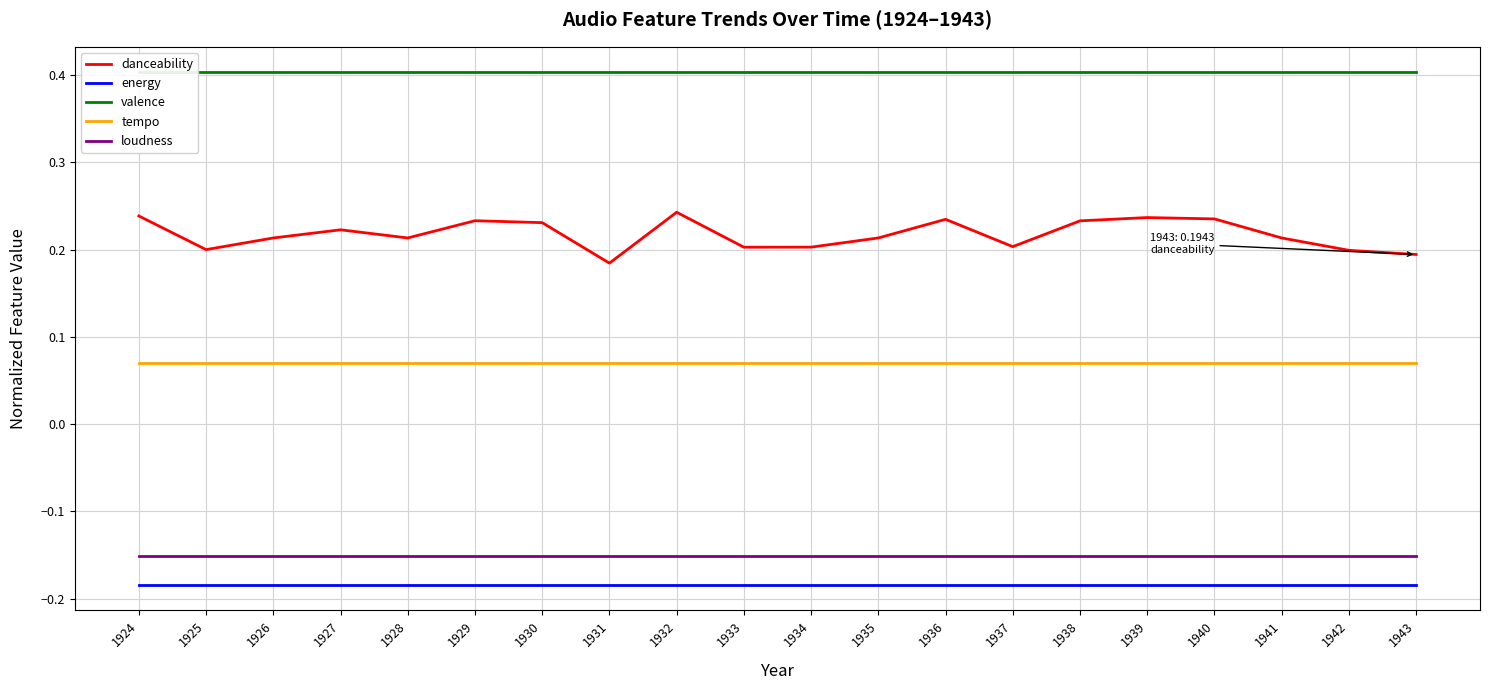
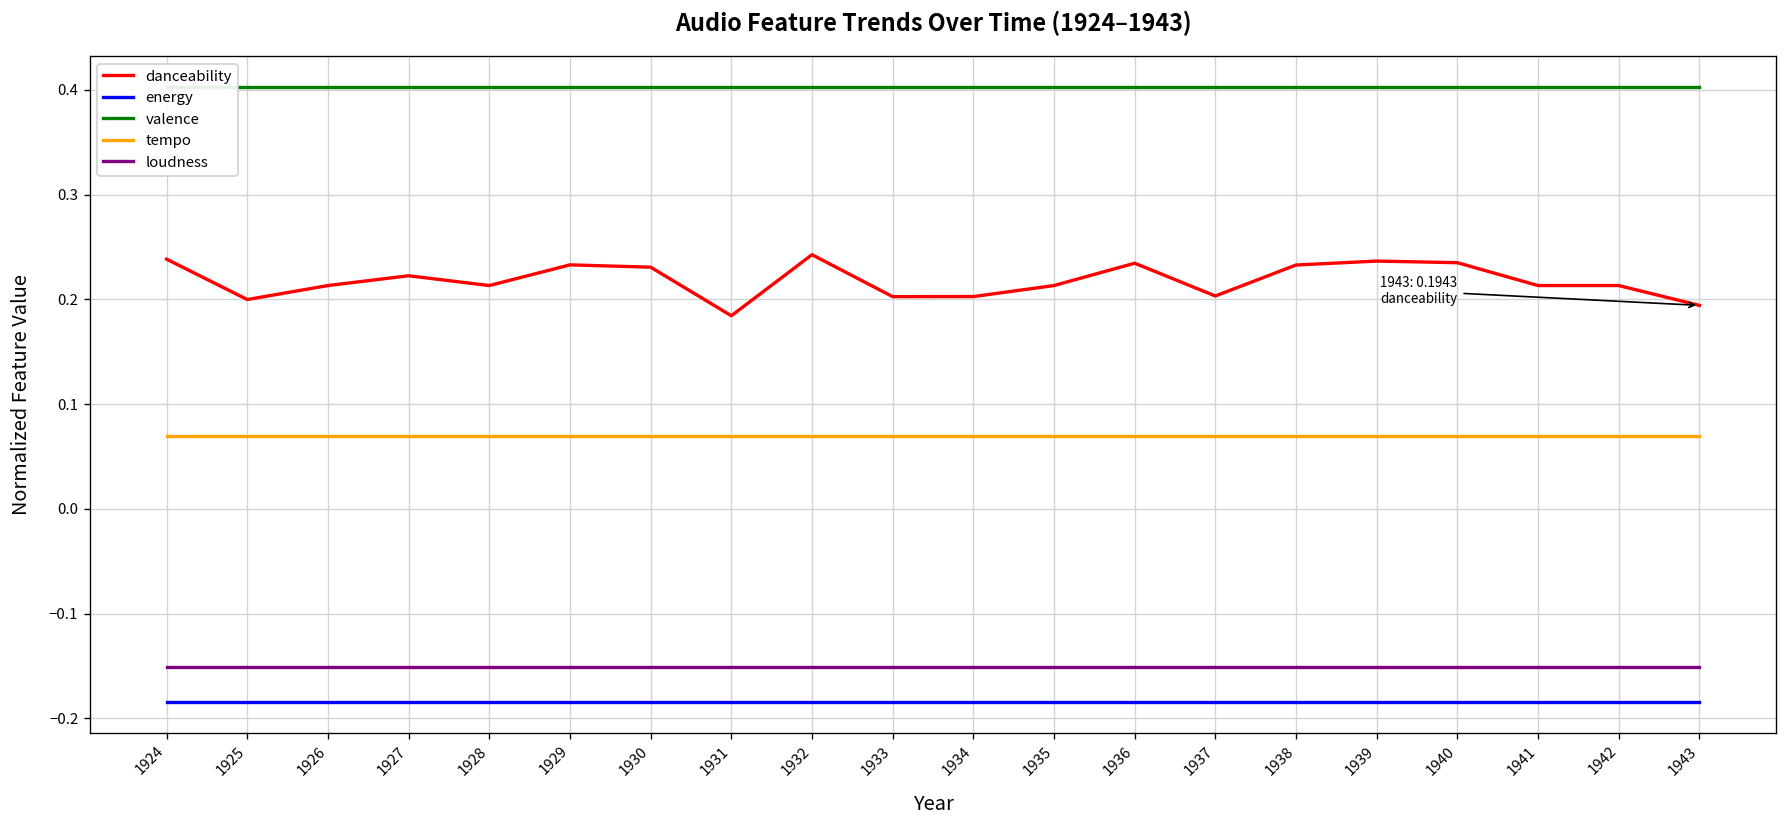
  {
    "danceability": {
      "1924": 0.24,
      "1925": 0.20,
      "1926": 0.21,
      "1927": 0.22,
      "1928": 0.21,
      "1929": 0.23,
      "1930": 0.23,
      "1931": 0.18,
      "1932": 0.24,
      "1933": 0.20,
      "1934": 0.20,
      "1935": 0.21,
      "1936": 0.23,
      "1937": 0.20,
      "1938": 0.23,
      "1939": 0.24,
      "1940": 0.24,
-     "1942": 0.20,
+     "1942": 0.21,
      "1943": 0.19
    },
    "energy": {
      "1924": -0.18,
      "1925": -0.18,
      "1926": -0.18,
      "1927": -0.18,
      "1928": -0.18,
      "1929": -0.18,
      "1930": -0.18,
      "1931": -0.18,
      "1932": -0.18,
      "1933": -0.18,
      "1934": -0.18,
      "1935": -0.18,
      "1936": -0.18,
      "1937": -0.18,
      "1938": -0.18,
      "1939": -0.18,
      "1940": -0.18,
      "1941": -0.18,
      "1942": -0.18,
      "1943": -0.18
    },
    "valence": {
      "1925": 0.40,
      "1926": 0.40,
      "1927": 0.40,
      "1928": 0.40,
      "1929": 0.40,
      "1930": 0.40,
      "1931": 0.40,
      "1932": 0.40,
      "1933": 0.40,
      "1934": 0.40,
      "1935": 0.40,
      "1936": 0.40,
      "1937": 0.40,
      "1938": 0.40,
      "1939": 0.40,
      "1940": 0.40,
      "1941": 0.40,
      "1942": 0.40,
      "1943": 0.40
    },
    "tempo": {
      "1924": 0.07,
      "1925": 0.07,
      "1926": 0.07,
      "1927": 0.07,
      "1928": 0.07,
      "1929": 0.07,
      "1930": 0.07,
      "1931": 0.07,
      "1932": 0.07,
      "1933": 0.07,
      "1934": 0.07,
      "1935": 0.07,
      "1936": 0.07,
      "1937": 0.07,
      "1938": 0.07,
      "1939": 0.07,
      "1940": 0.07,
      "1941": 0.07,
      "1942": 0.07,
      "1943": 0.07
    },
    "loudness": {
      "1924": -0.15,
      "1925": -0.15,
      "1926": -0.15,
      "1927": -0.15,
      "1928": -0.15,
      "1929": -0.15,
      "1930": -0.15,
      "1931": -0.15,
      "1932": -0.15,
      "1933": -0.15,
      "1934": -0.15,
      "1935": -0.15,
      "1936": -0.15,
      "1937": -0.15,
      "1938": -0.15,
      "1939": -0.15,
      "1940": -0.15,
      "1941": -0.15,
      "1942": -0.15,
      "1943": -0.15
    }
  }
